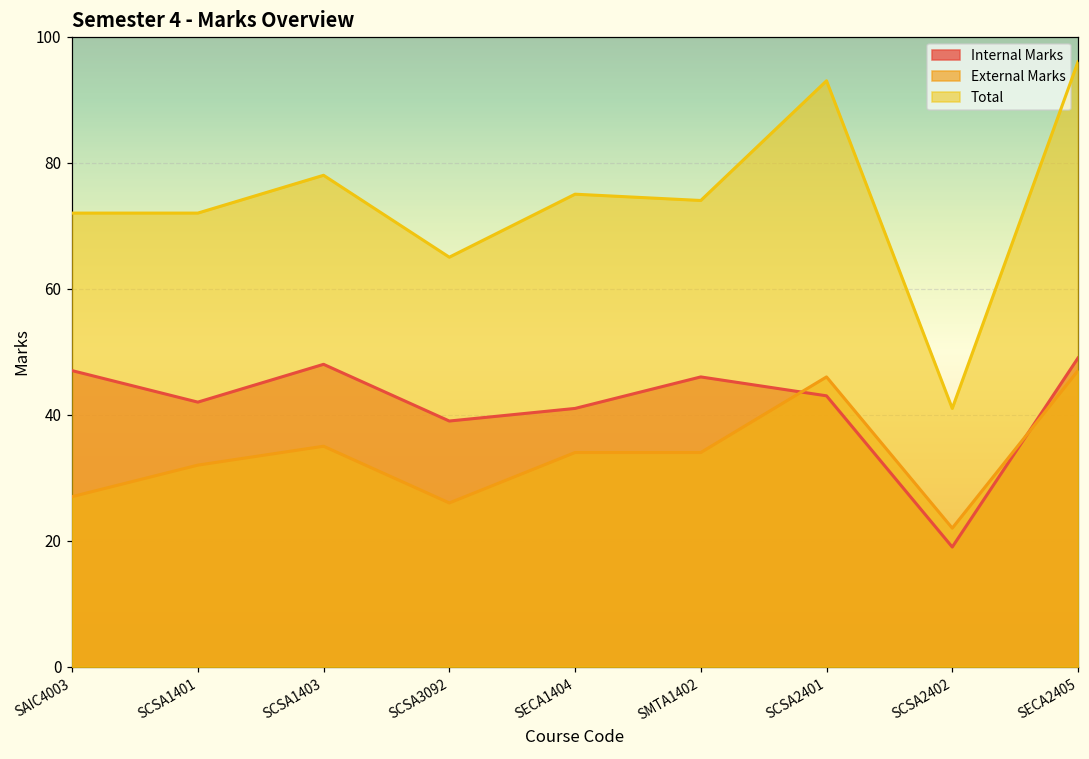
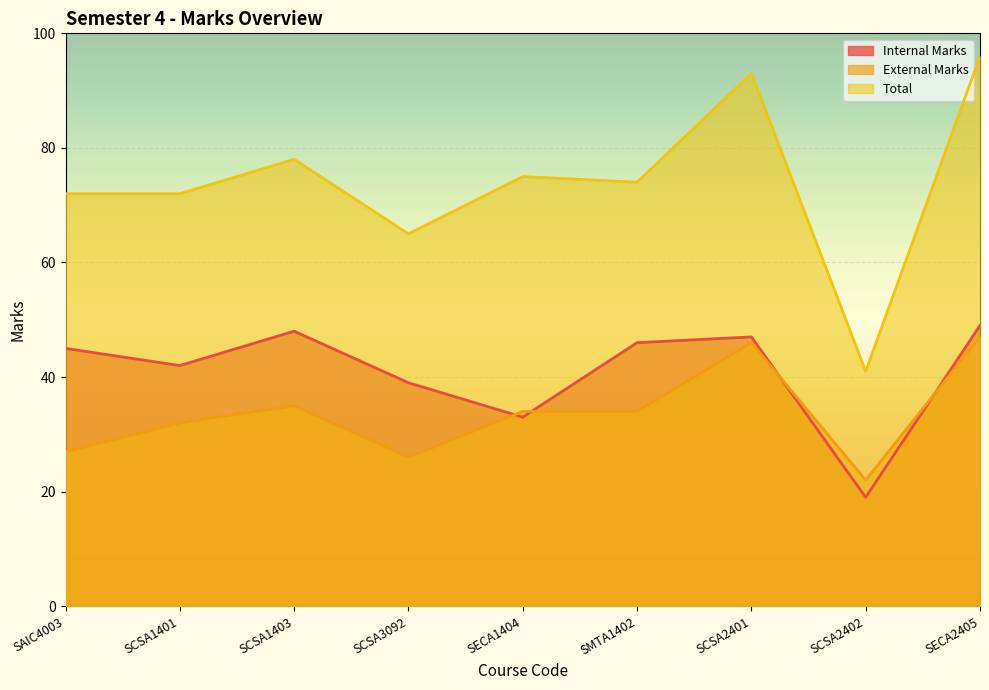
  {
    "Internal Marks": {
-     "SAIC4003": 47,
+     "SAIC4003": 45,
      "SCSA1401": 42,
      "SCSA1403": 48,
      "SCSA3092": 39,
-     "SECA1404": 41,
+     "SECA1404": 33,
      "SMTA1402": 46,
-     "SCSA2401": 43,
+     "SCSA2401": 47,
      "SCSA2402": 19,
      "SECA2405": 49
    }
  }
